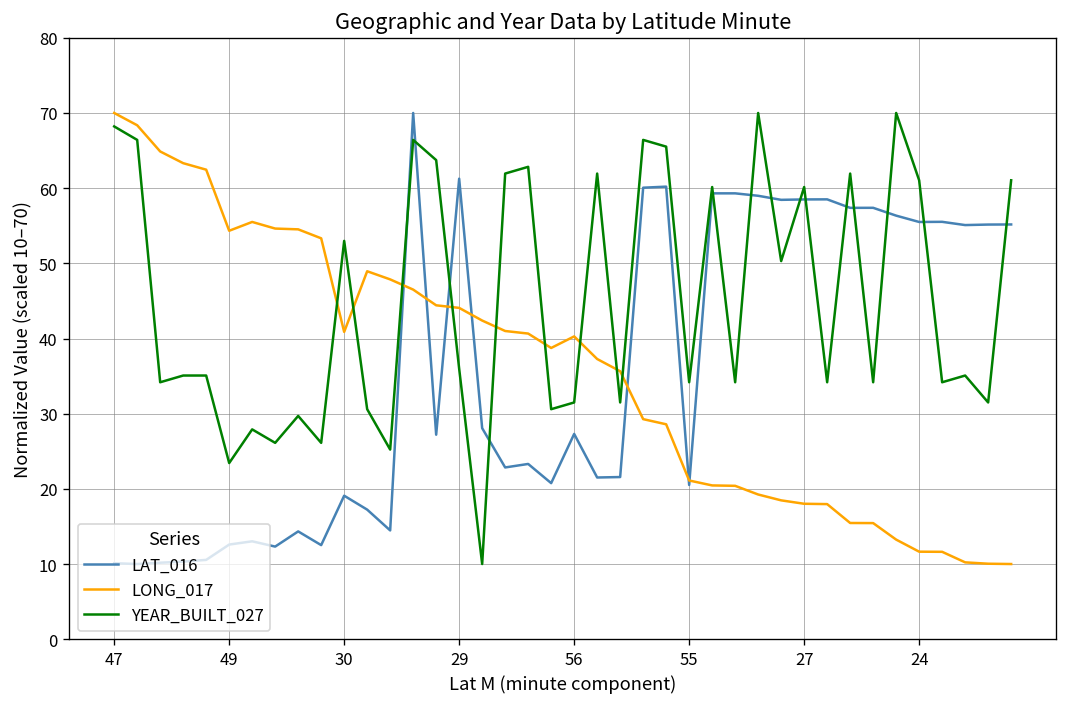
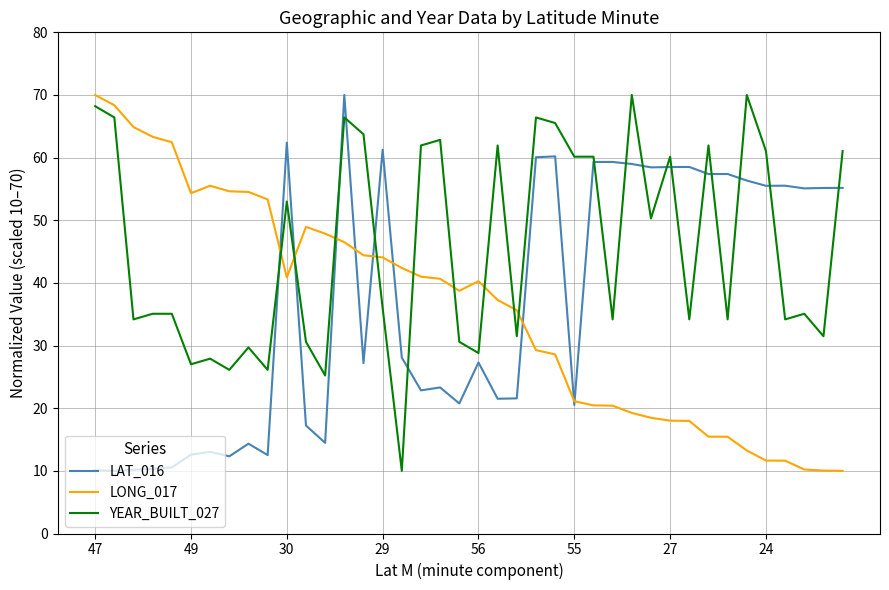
  {
    "LAT_016": {
-     "30": 19,
+     "30": 62,
      "56": 27,
      "55": 21
    },
    "LONG_017": {
      "47": 70,
      "49": 54,
      "30": 41,
      "56": 40,
      "55": 21
    },
    "YEAR_BUILT_027": {
      "47": 68,
-     "49": 23,
+     "49": 27,
      "30": 53,
-     "56": 31,
-     "55": 34
+     "56": 29,
+     "55": 60
    }
  }
